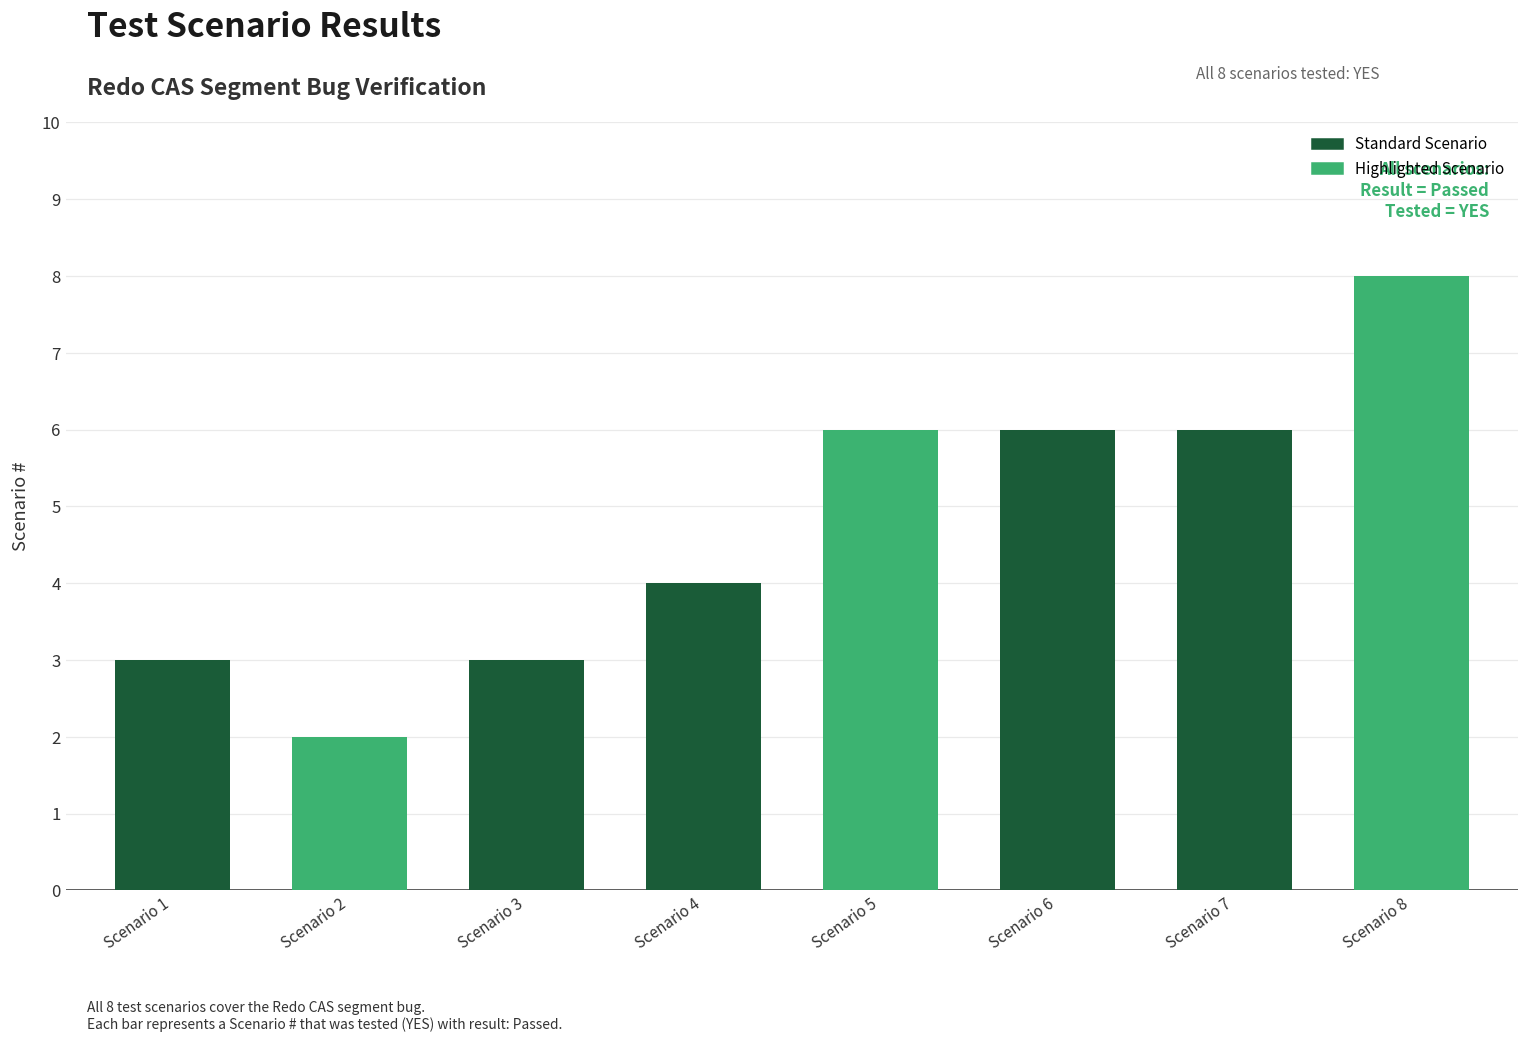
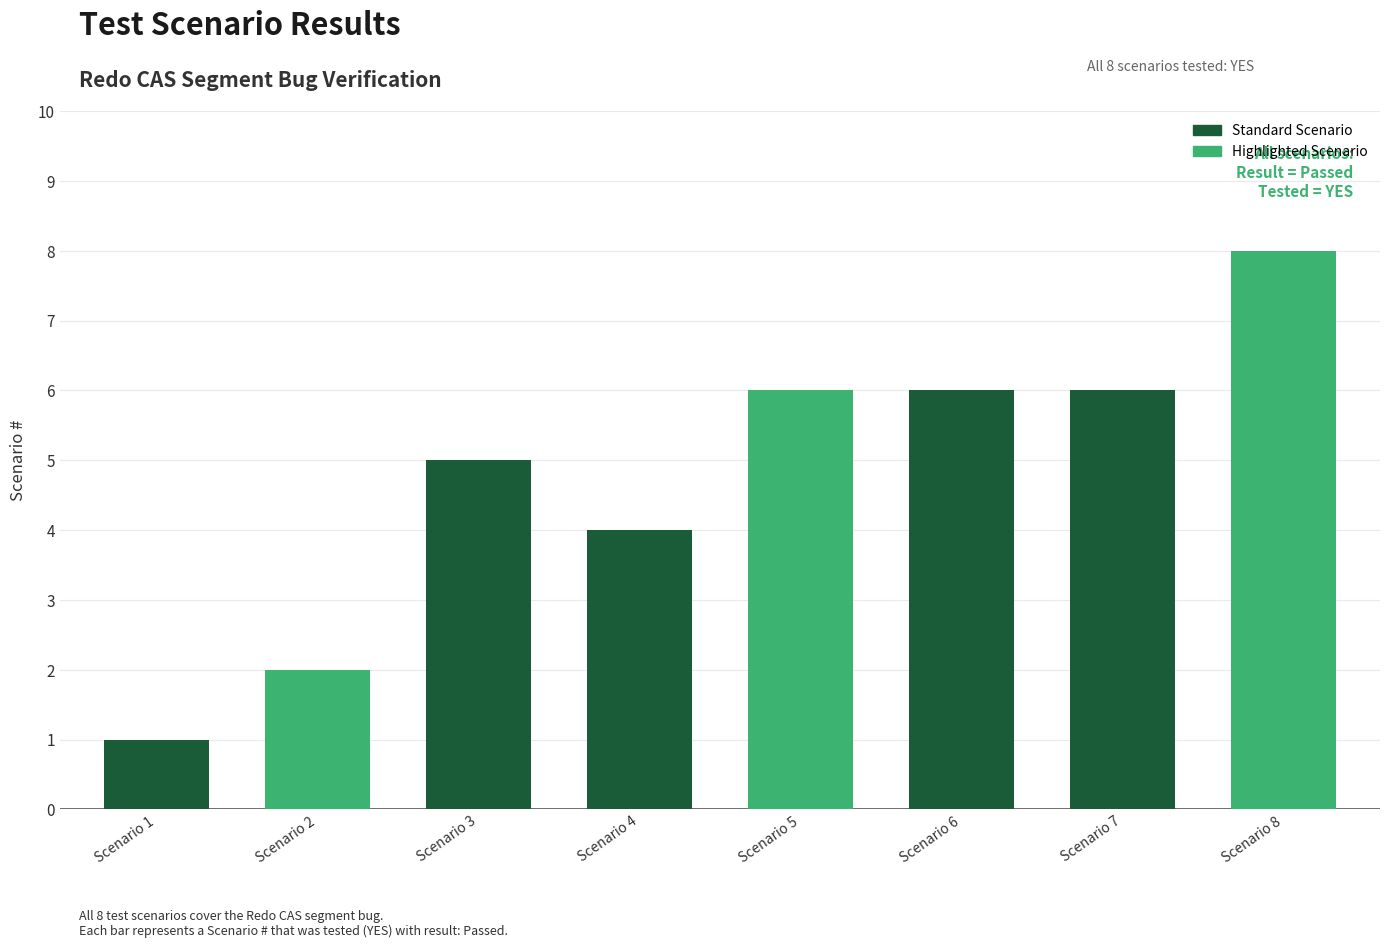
  {
-   "Scenario 1": 3,
+   "Scenario 1": 1,
    "Scenario 2": 2,
-   "Scenario 3": 3,
+   "Scenario 3": 5,
    "Scenario 4": 4,
    "Scenario 5": 6,
    "Scenario 6": 6,
    "Scenario 7": 6,
    "Scenario 8": 8
  }
